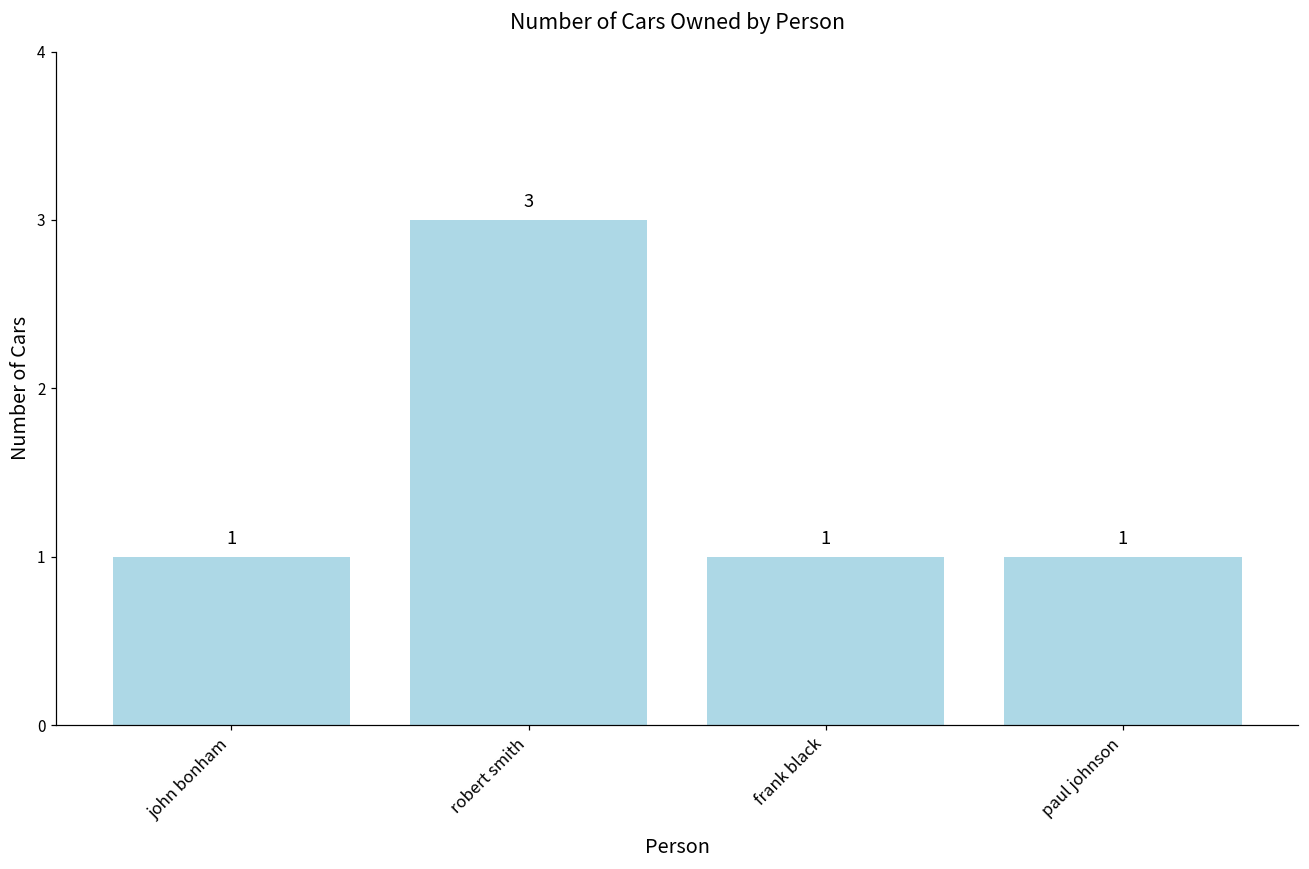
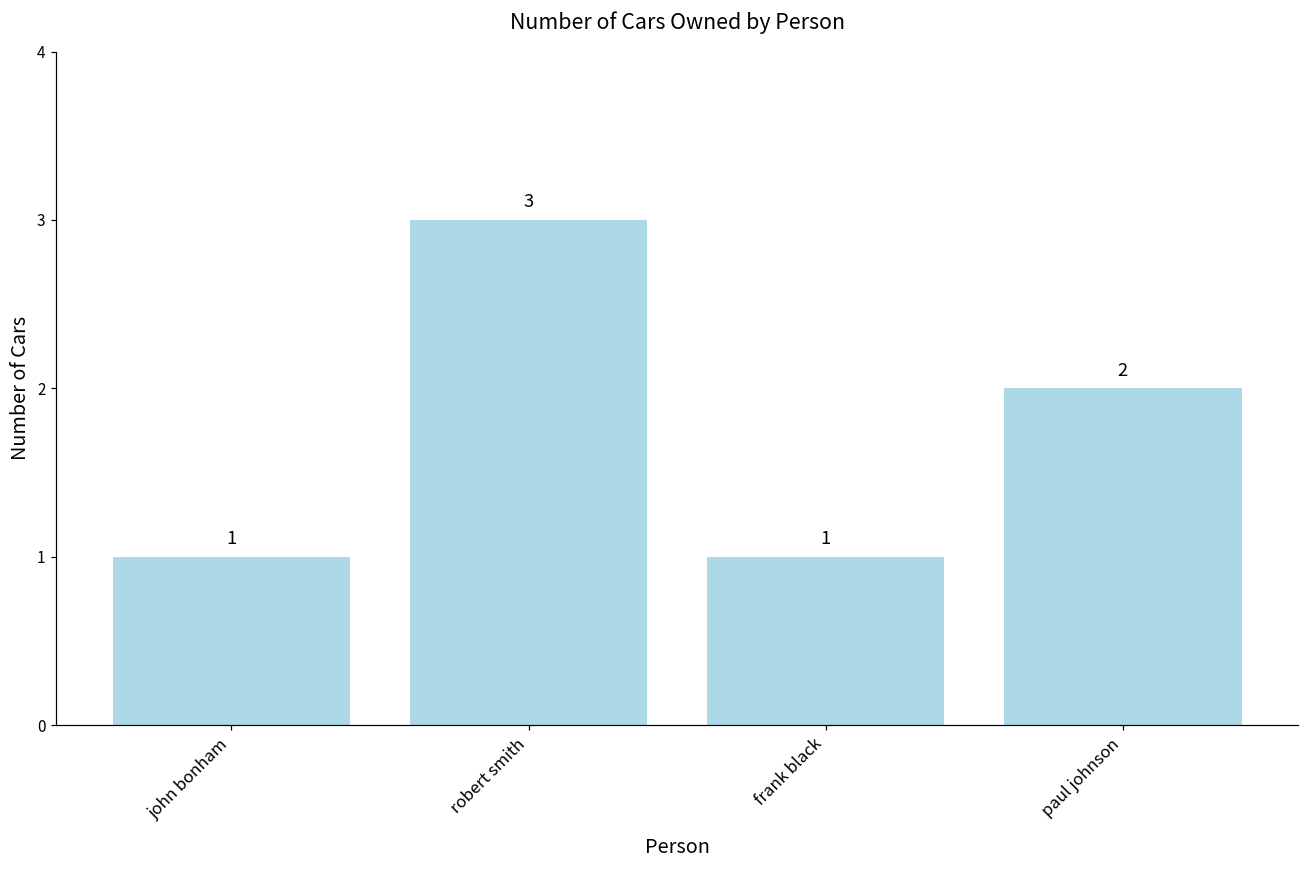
  {
    "john bonham": 1,
    "robert smith": 3,
    "frank black": 1,
-   "paul johnson": 1
+   "paul johnson": 2
  }
